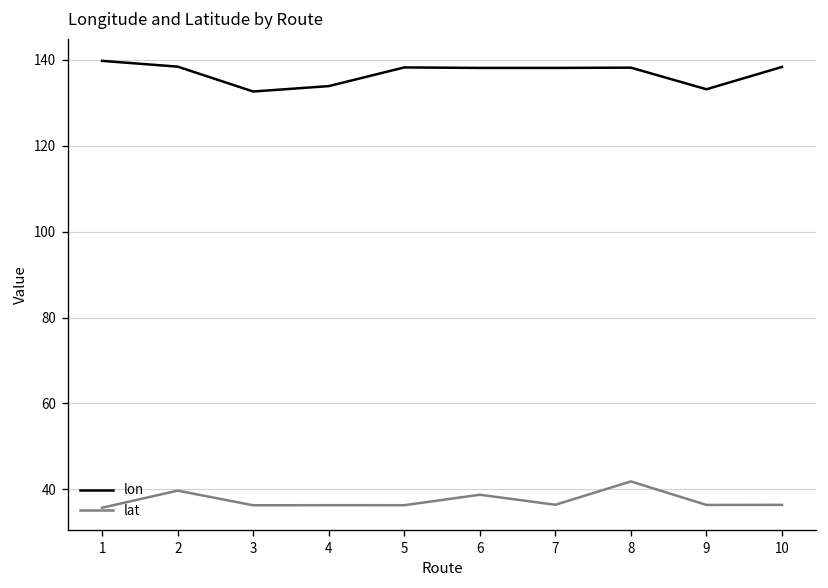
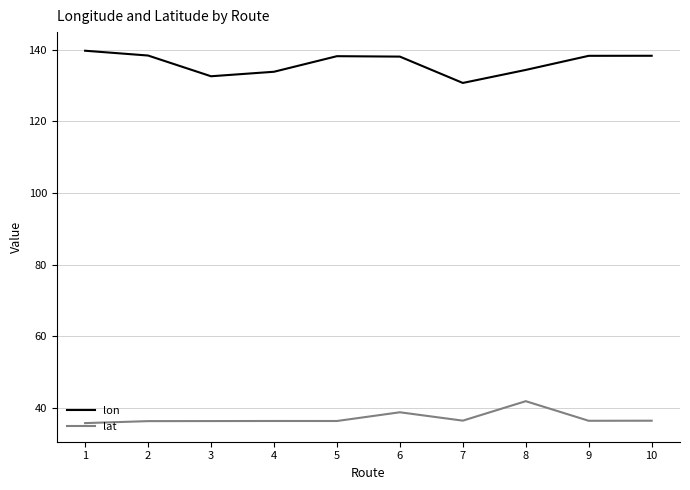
  {
    "lon": {
      "1": 140,
      "2": 138,
      "3": 133,
      "4": 134,
      "5": 138,
      "6": 138,
-     "7": 138,
-     "8": 138,
-     "9": 133,
+     "7": 131,
+     "8": 134,
+     "9": 138,
      "10": 138
    },
    "lat": {
      "1": 36,
-     "2": 40,
+     "2": 36,
      "3": 36,
      "4": 36,
      "5": 36,
      "6": 39,
      "7": 36,
      "8": 42,
      "9": 36,
      "10": 36
    }
  }
